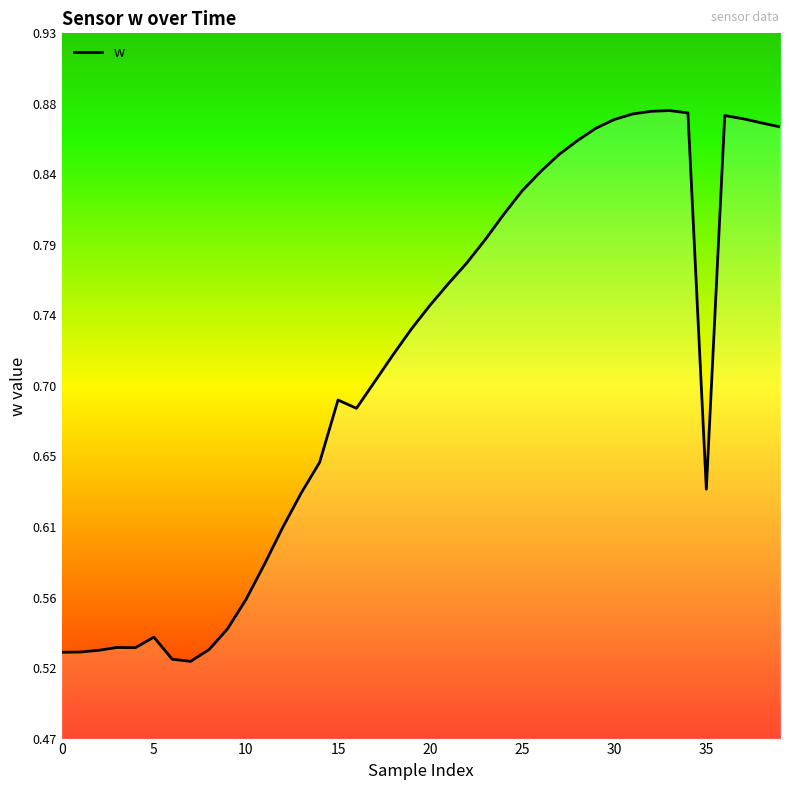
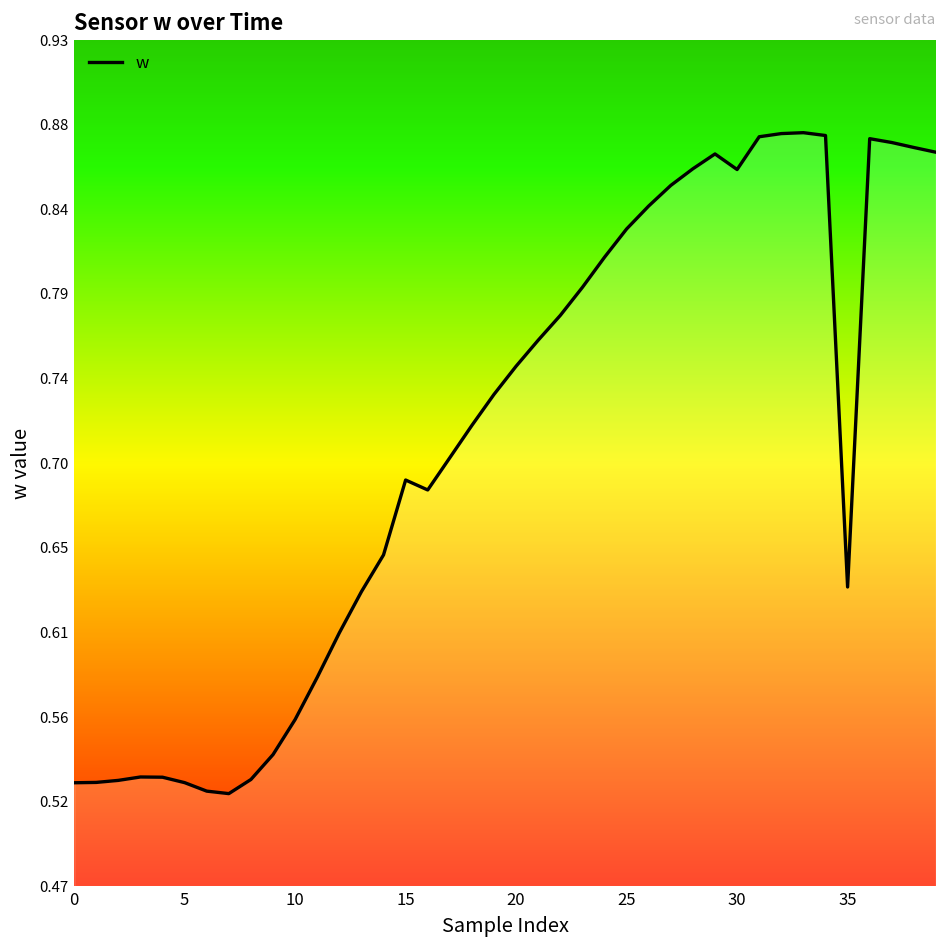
  {
    "0": 0.526,
-   "5": 0.536,
+   "5": 0.526,
    "10": 0.560,
    "15": 0.690,
    "20": 0.751,
    "25": 0.825,
-   "30": 0.871,
+   "30": 0.857,
    "35": 0.632
  }
